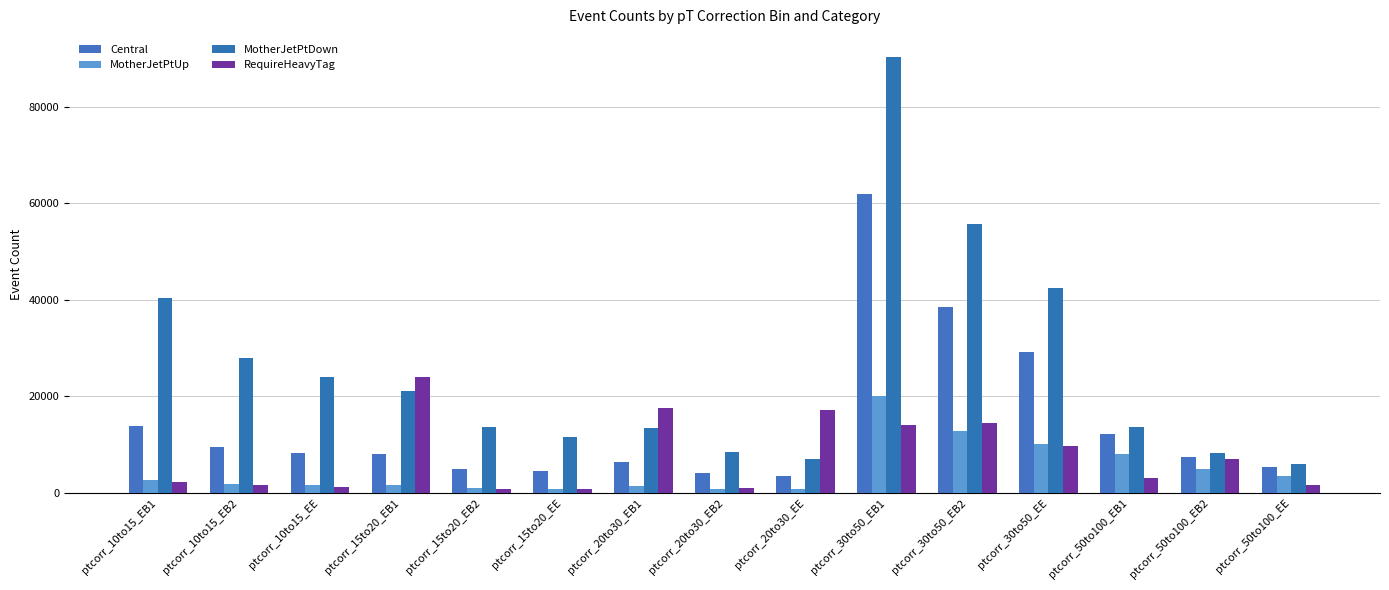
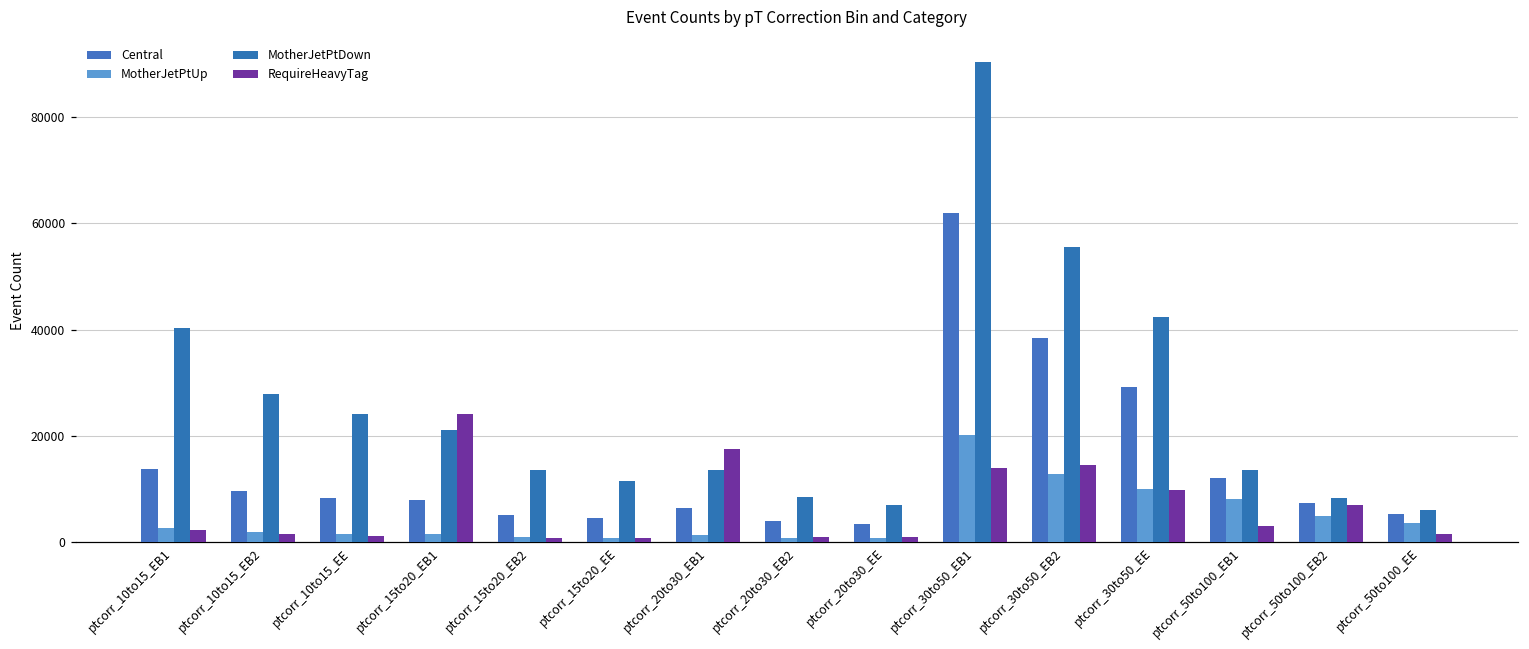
  {
    "RequireHeavyTag": {
      "ptcorr_10to15_EB1": 2000,
      "ptcorr_10to15_EB2": 2000,
      "ptcorr_10to15_EE": 1000,
      "ptcorr_15to20_EB1": 24000,
      "ptcorr_15to20_EB2": 1000,
      "ptcorr_15to20_EE": 1000,
      "ptcorr_20to30_EB1": 18000,
      "ptcorr_20to30_EB2": 1000,
-     "ptcorr_20to30_EE": 17000,
+     "ptcorr_20to30_EE": 1000,
      "ptcorr_30to50_EB1": 14000,
      "ptcorr_30to50_EB2": 15000,
      "ptcorr_30to50_EE": 10000,
      "ptcorr_50to100_EB1": 3000,
      "ptcorr_50to100_EB2": 7000,
      "ptcorr_50to100_EE": 2000
    }
  }
